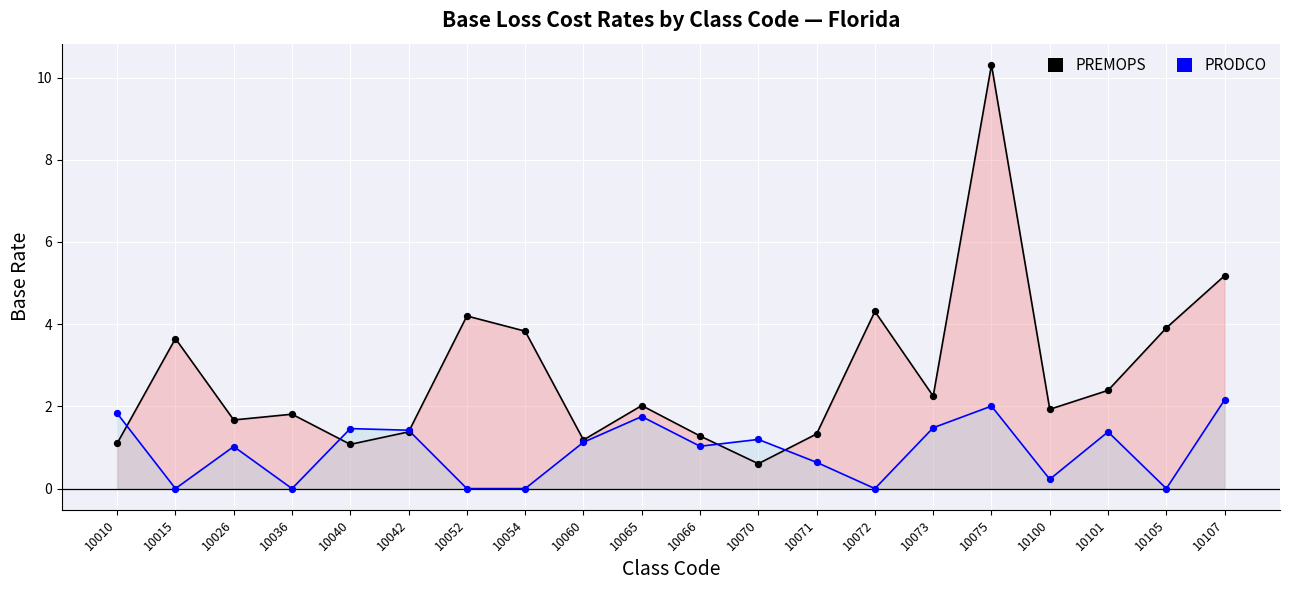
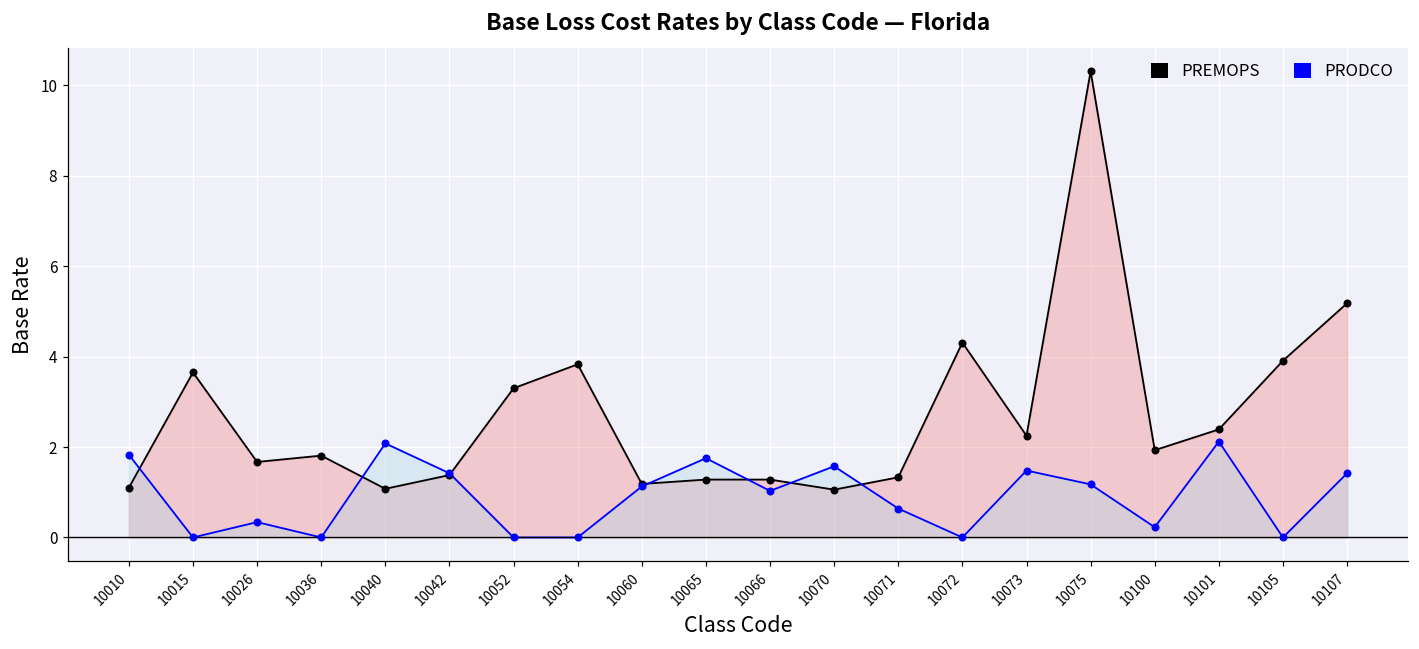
  {
    "PREMOPS": {
      "10010": 1.1,
      "10015": 3.7,
      "10026": 1.7,
      "10036": 1.8,
      "10040": 1.1,
-     "10052": 4.2,
+     "10052": 3.3,
      "10054": 3.8,
-     "10065": 2.0,
+     "10065": 1.3,
      "10066": 1.3,
-     "10070": 0.6,
+     "10070": 1.1,
      "10071": 1.3,
      "10072": 4.3,
      "10073": 2.3,
      "10075": 10.3,
      "10100": 1.9,
      "10101": 2.4,
      "10105": 3.9,
      "10107": 5.2
    },
    "PRODCO": {
      "10010": 1.8,
      "10015": 0.0,
-     "10026": 1.0,
+     "10026": 0.3,
      "10036": 0.0,
-     "10040": 1.5,
+     "10040": 2.1,
      "10052": 0.0,
      "10054": 0.0,
      "10065": 1.8,
      "10066": 1.0,
-     "10070": 1.2,
+     "10070": 1.6,
      "10071": 0.6,
      "10072": 0.0,
      "10073": 1.5,
-     "10075": 2.0,
+     "10075": 1.2,
      "10100": 0.2,
-     "10101": 1.4,
+     "10101": 2.1,
      "10105": 0.0,
-     "10107": 2.2
+     "10107": 1.4
    }
  }
